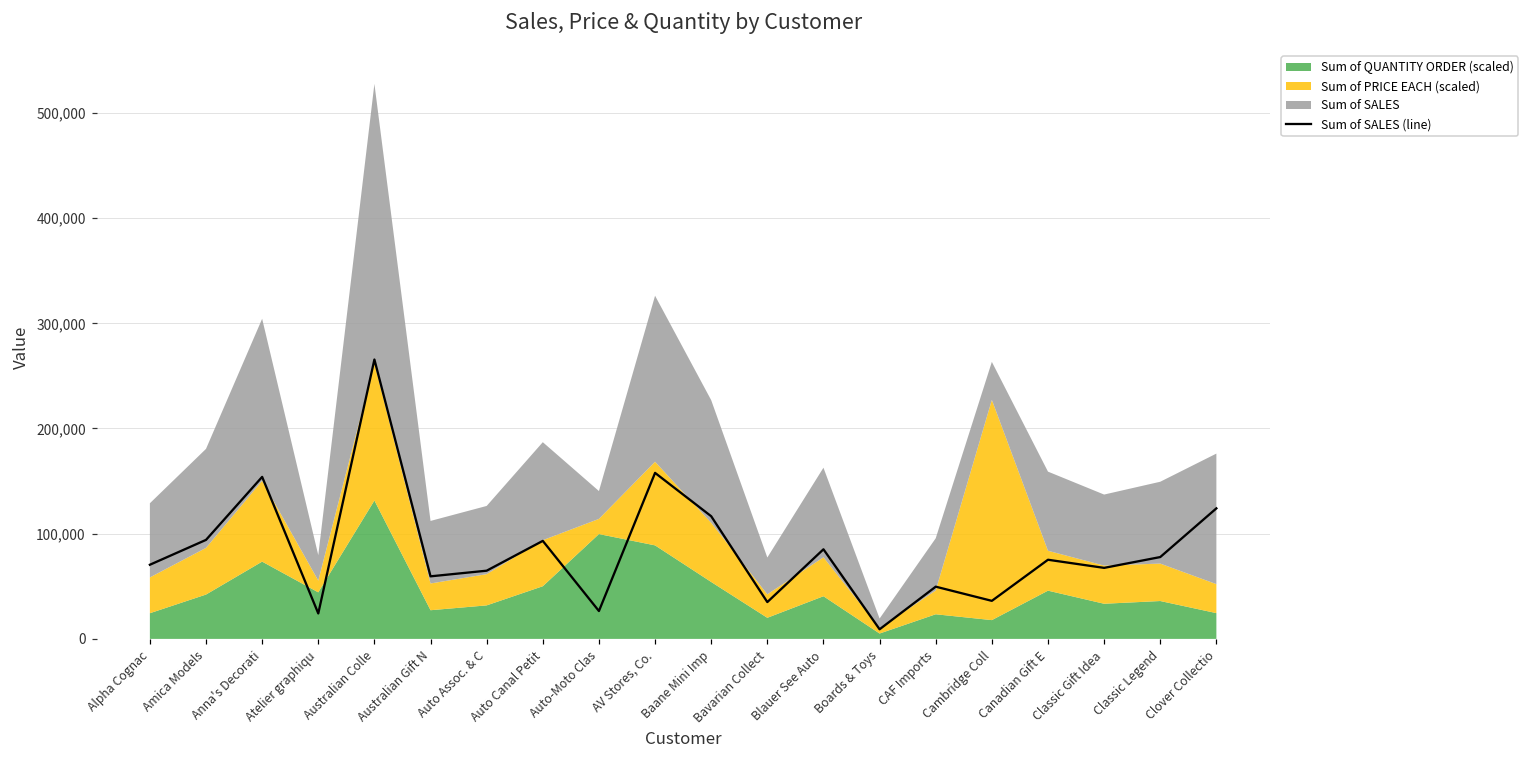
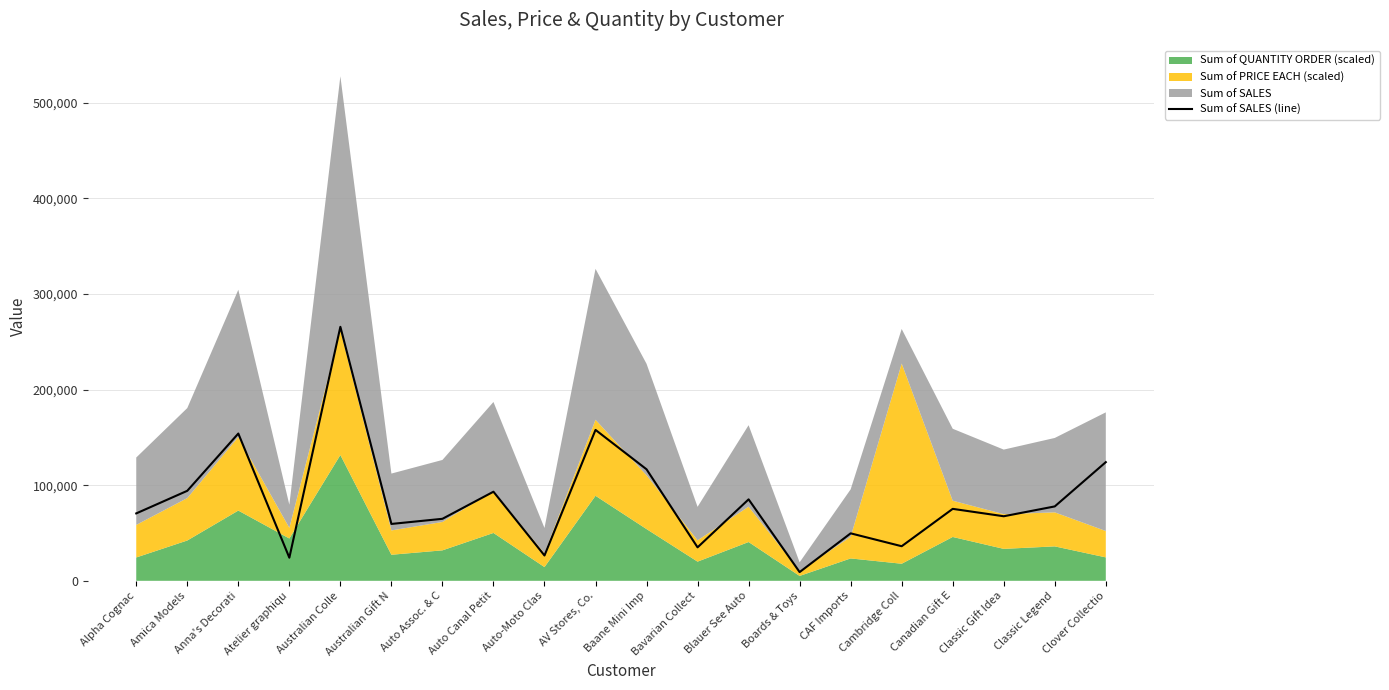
  {
    "Sum of SALES (line)": {
      "Alpha Cognac": "70,000",
      "Amica Models": "90,000",
      "Anna's Decorati": "150,000",
      "Atelier graphiqu": "20,000",
      "Australian Colle": "270,000",
      "Australian Gift N": "60,000",
      "Auto Assoc. & C": "60,000",
      "AV Stores, Co.": "160,000",
      "Baane Mini Imp": "120,000",
      "Bavarian Collect": "30,000",
      "Blauer See Auto": "90,000",
      "CAF Imports": "50,000",
      "Cambridge Coll": "40,000",
      "Canadian Gift E": "80,000",
      "Classic Legend": "80,000",
      "Clover Collectio": "120,000"
    },
    "Sum of QUANTITY ORDER (scaled)": {
      "Alpha Cognac": "20,000",
      "Amica Models": "40,000",
      "Anna's Decorati": "70,000",
      "Atelier graphiqu": "40,000",
      "Australian Colle": "130,000",
      "Australian Gift N": "30,000",
      "Auto Assoc. & C": "30,000",
      "Auto Canal Petit": "50,000",
-     "Auto-Moto Clas": "100,000",
+     "Auto-Moto Clas": "10,000",
      "AV Stores, Co.": "90,000",
      "Baane Mini Imp": "50,000",
      "Bavarian Collect": "20,000",
      "Blauer See Auto": "40,000",
      "Boards & Toys": "10,000",
      "CAF Imports": "20,000",
      "Cambridge Coll": "20,000",
      "Canadian Gift E": "50,000",
      "Classic Gift Idea": "30,000",
      "Classic Legend": "40,000",
      "Clover Collectio": "20,000"
    },
    "Sum of PRICE EACH (scaled)": {
      "Alpha Cognac": "30,000",
      "Amica Models": "40,000",
      "Anna's Decorati": "80,000",
      "Atelier graphiqu": "10,000",
      "Australian Colle": "130,000",
      "Australian Gift N": "30,000",
      "Auto Assoc. & C": "30,000",
      "AV Stores, Co.": "80,000",
      "Baane Mini Imp": "60,000",
      "Bavarian Collect": "20,000",
      "Blauer See Auto": "40,000",
      "CAF Imports": "20,000",
      "Cambridge Coll": "210,000",
      "Canadian Gift E": "40,000",
      "Classic Legend": "40,000",
      "Clover Collectio": "30,000"
    },
    "Sum of SALES": {
      "Alpha Cognac": "70,000",
      "Amica Models": "90,000",
      "Anna's Decorati": "150,000",
      "Atelier graphiqu": "20,000",
      "Australian Colle": "270,000",
      "Australian Gift N": "60,000",
      "Auto Assoc. & C": "60,000",
      "Auto Canal Petit": "90,000",
      "Auto-Moto Clas": "30,000",
      "AV Stores, Co.": "160,000",
      "Baane Mini Imp": "120,000",
      "Bavarian Collect": "30,000",
      "Blauer See Auto": "90,000",
      "Boards & Toys": "10,000",
      "CAF Imports": "50,000",
      "Cambridge Coll": "40,000",
      "Canadian Gift E": "80,000",
      "Classic Gift Idea": "70,000",
      "Classic Legend": "80,000",
      "Clover Collectio": "120,000"
    }
  }
